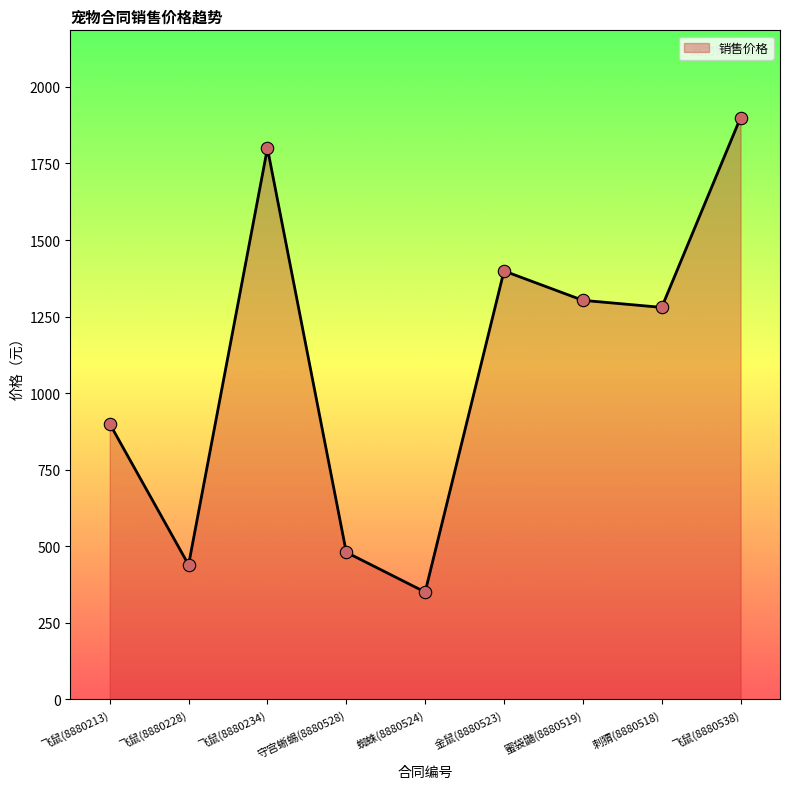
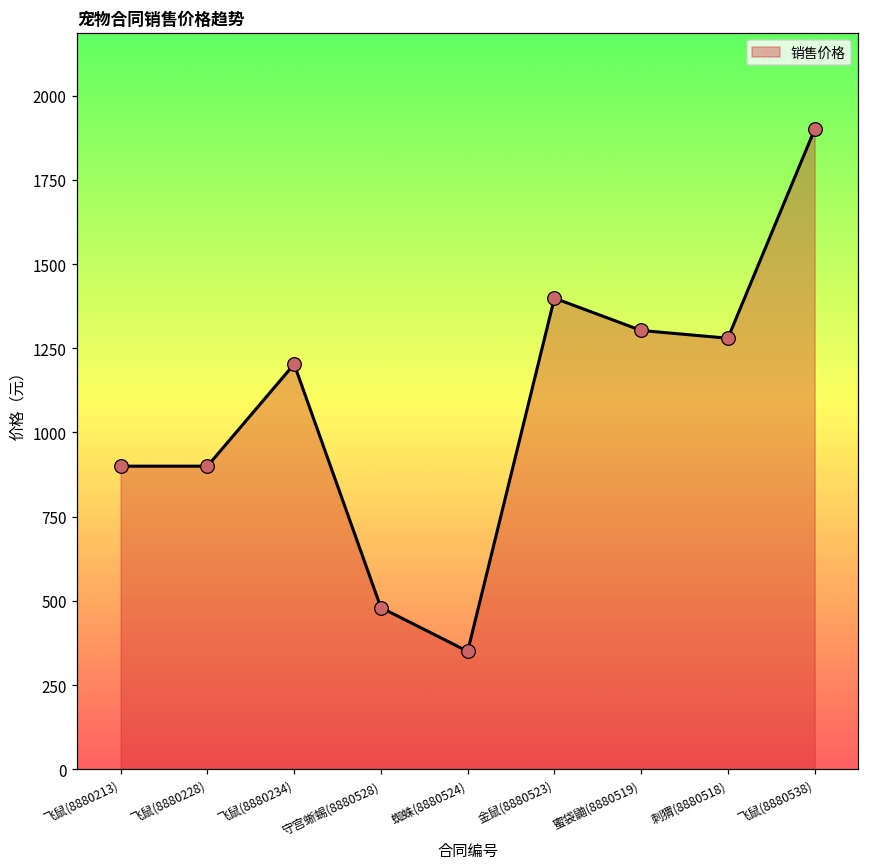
  {
    "飞鼠(8880213)": 900,
-   "飞鼠(8880228)": 440,
-   "飞鼠(8880234)": 1800,
+   "飞鼠(8880228)": 900,
+   "飞鼠(8880234)": 1200,
    "守宫蜥蜴(8880528)": 480,
    "蜘蛛(8880524)": 350,
    "金鼠(8880523)": 1400,
    "蜜袋鼬(8880519)": 1300,
    "刺猬(8880518)": 1280,
    "飞鼠(8880538)": 1900
  }
